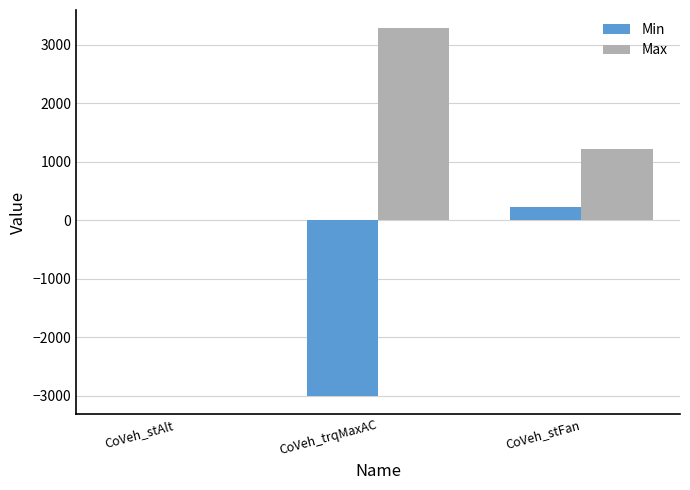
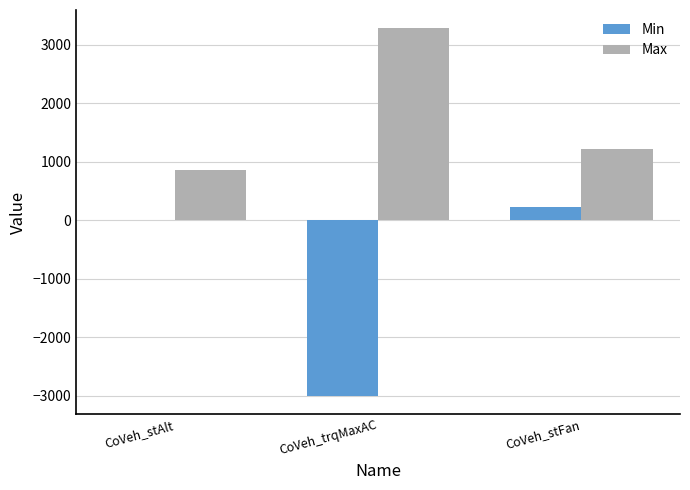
  {
    "Min": {
      "CoVeh_stAlt": 0,
      "CoVeh_trqMaxAC": -3000,
      "CoVeh_stFan": 200
    },
    "Max": {
-     "CoVeh_stAlt": 0,
+     "CoVeh_stAlt": 900,
      "CoVeh_trqMaxAC": 3300,
      "CoVeh_stFan": 1200
    }
  }
